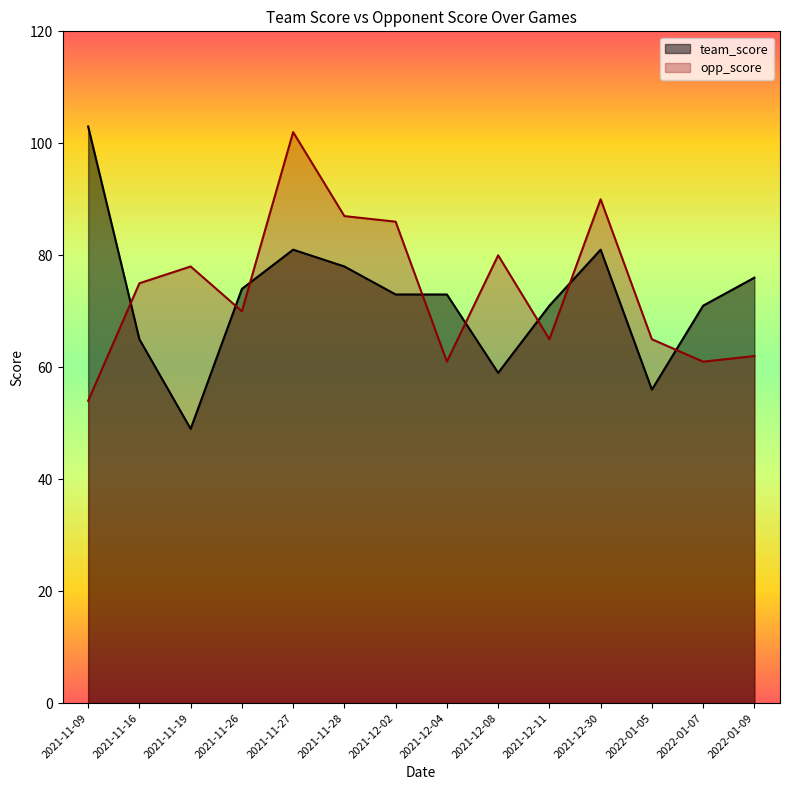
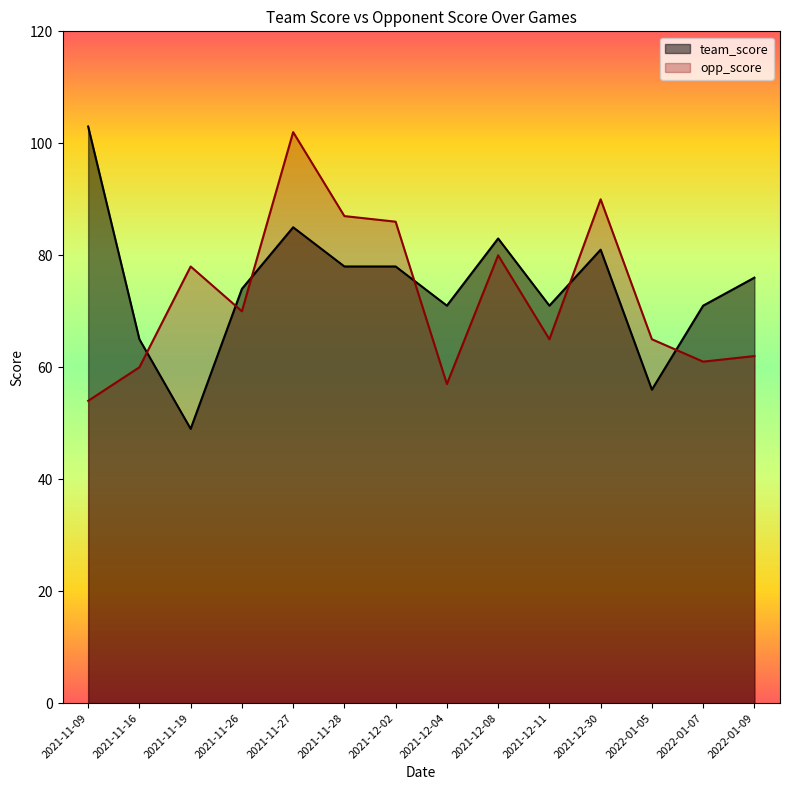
  {
    "team_score": {
      "2021-11-09": 103,
      "2021-11-16": 65,
      "2021-11-19": 49,
      "2021-11-26": 74,
-     "2021-11-27": 81,
+     "2021-11-27": 85,
      "2021-11-28": 78,
-     "2021-12-02": 73,
-     "2021-12-04": 73,
-     "2021-12-08": 59,
+     "2021-12-02": 78,
+     "2021-12-04": 71,
+     "2021-12-08": 83,
      "2021-12-11": 71,
      "2021-12-30": 81,
      "2022-01-05": 56,
      "2022-01-07": 71,
      "2022-01-09": 76
    },
    "opp_score": {
      "2021-11-09": 54,
-     "2021-11-16": 75,
+     "2021-11-16": 60,
      "2021-11-19": 78,
      "2021-11-26": 70,
      "2021-11-27": 102,
      "2021-11-28": 87,
      "2021-12-02": 86,
-     "2021-12-04": 61,
+     "2021-12-04": 57,
      "2021-12-08": 80,
      "2021-12-11": 65,
      "2021-12-30": 90,
      "2022-01-05": 65,
      "2022-01-07": 61,
      "2022-01-09": 62
    }
  }
